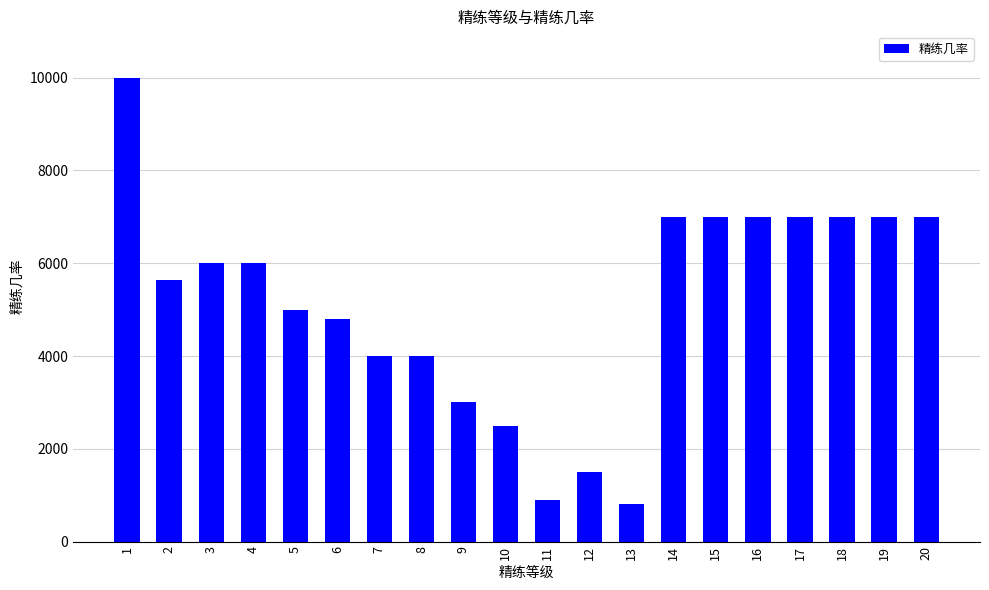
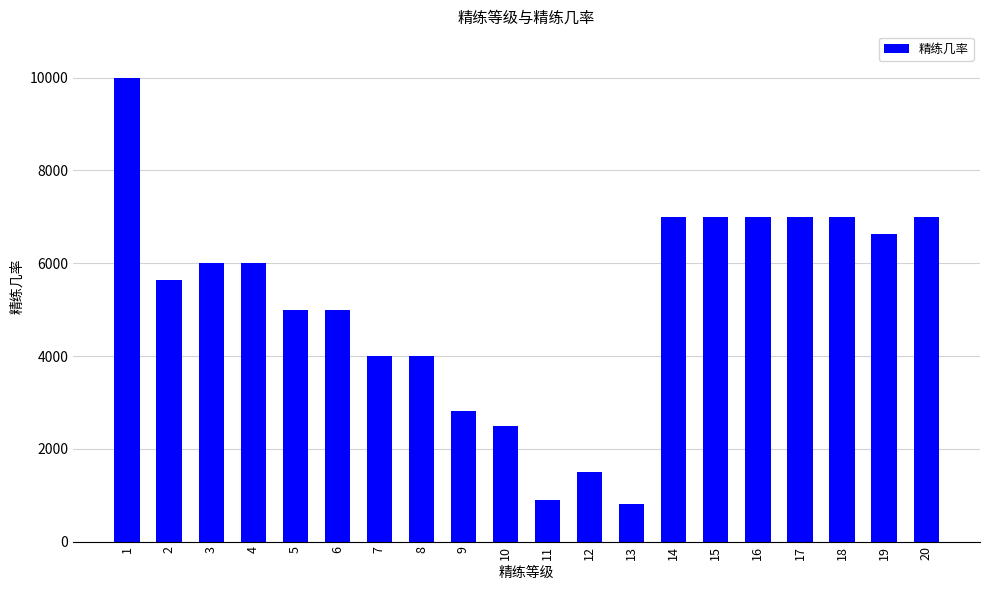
  {
    "1": 10000,
    "2": 5600,
    "3": 6000,
    "4": 6000,
    "5": 5000,
-   "6": 4800,
+   "6": 5000,
    "7": 4000,
    "8": 4000,
-   "9": 3000,
+   "9": 2800,
    "10": 2500,
    "11": 900,
    "12": 1500,
    "13": 800,
    "14": 7000,
    "15": 7000,
    "16": 7000,
    "17": 7000,
    "18": 7000,
-   "19": 7000,
+   "19": 6600,
    "20": 7000
  }
